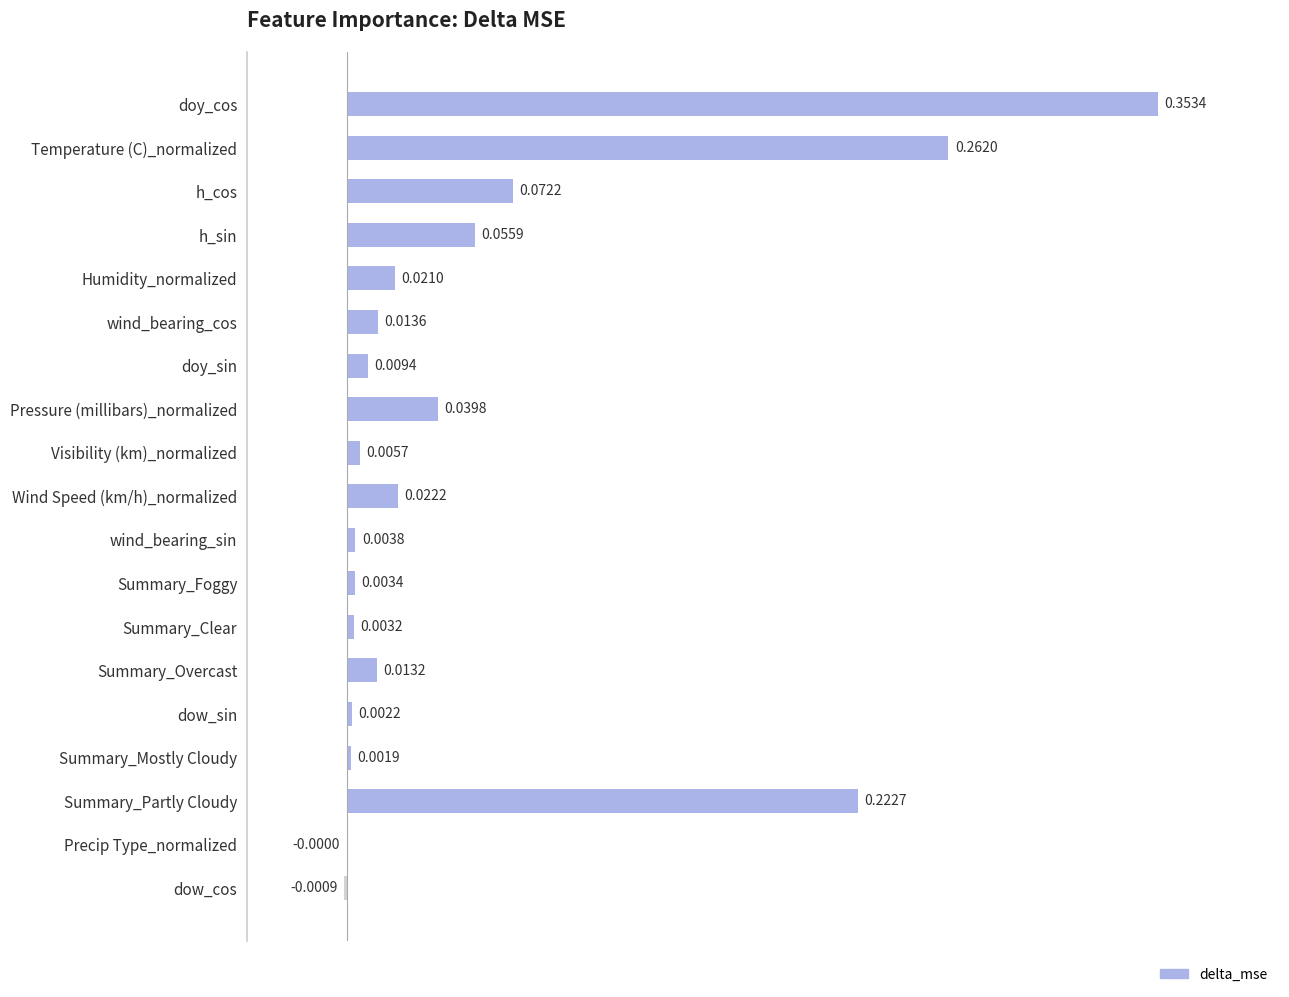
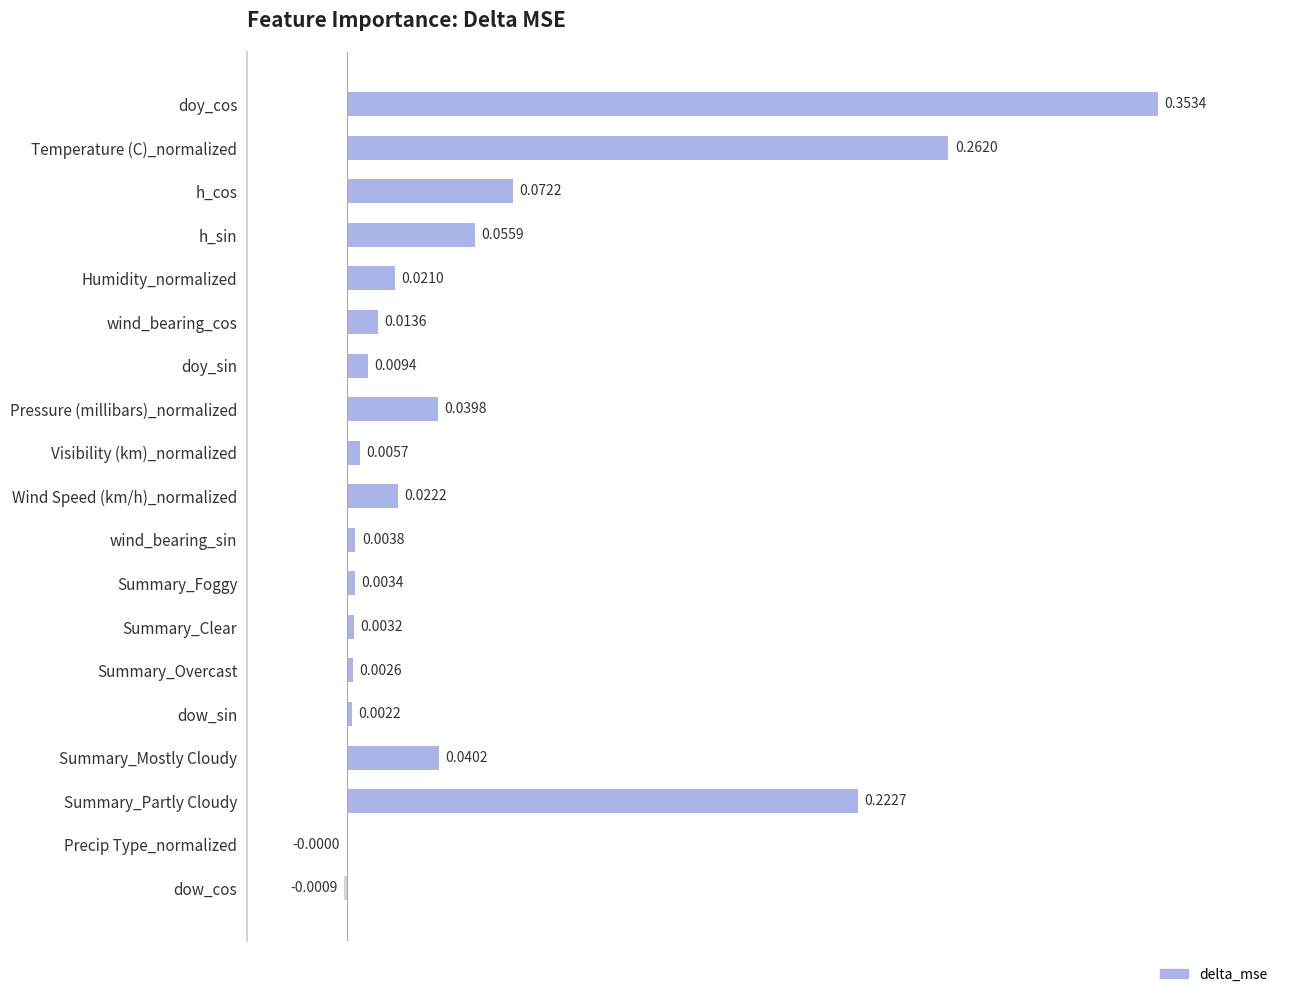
  {
    "doy_cos": 0.3534,
    "Temperature (C)_normalized": 0.2620,
    "h_cos": 0.0722,
    "h_sin": 0.0559,
    "Humidity_normalized": 0.0210,
    "wind_bearing_cos": 0.0136,
    "doy_sin": 0.0094,
    "Pressure (millibars)_normalized": 0.0398,
    "Visibility (km)_normalized": 0.0057,
    "Wind Speed (km/h)_normalized": 0.0222,
    "wind_bearing_sin": 0.0038,
    "Summary_Foggy": 0.0034,
    "Summary_Clear": 0.0032,
-   "Summary_Overcast": 0.0132,
+   "Summary_Overcast": 0.0026,
    "dow_sin": 0.0022,
-   "Summary_Mostly Cloudy": 0.0019,
+   "Summary_Mostly Cloudy": 0.0402,
    "Summary_Partly Cloudy": 0.2227,
    "Precip Type_normalized": -0.0000,
    "dow_cos": -0.0009
  }
